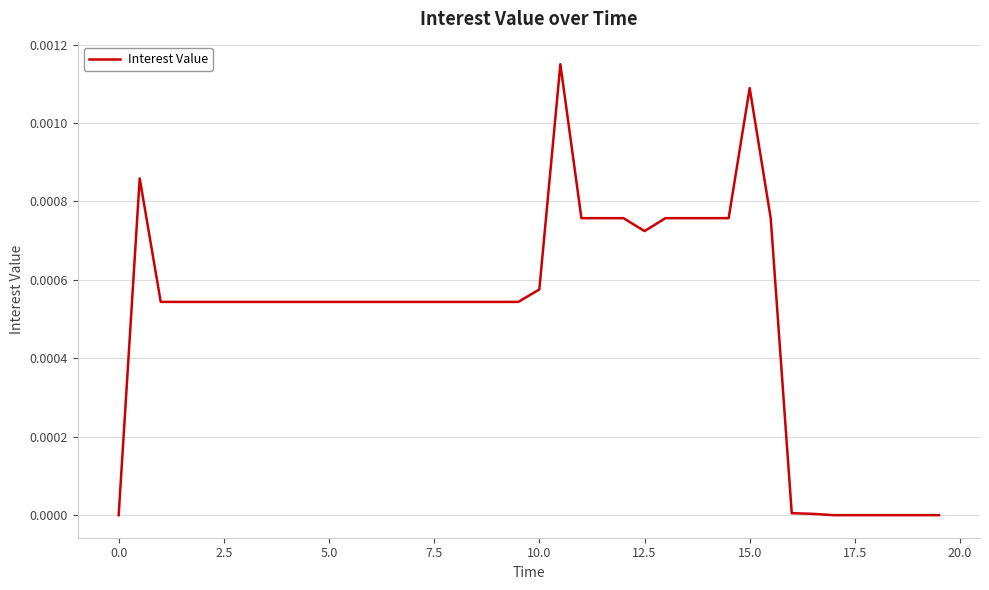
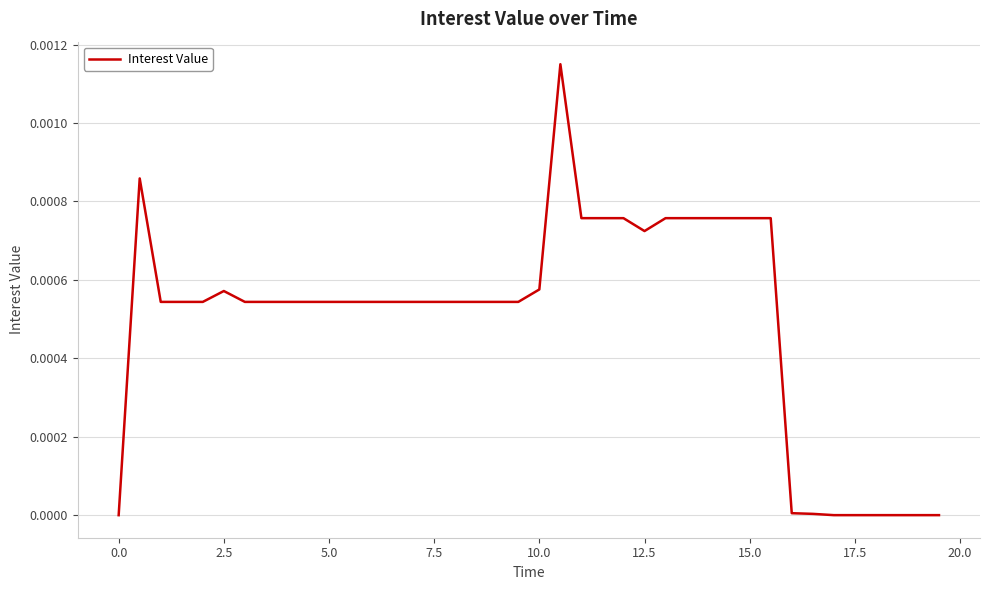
  {
    "0.0": 0.00000,
-   "2.5": 0.00054,
+   "2.5": 0.00057,
    "5.0": 0.00054,
    "7.5": 0.00054,
    "10.0": 0.00058,
    "12.5": 0.00072,
-   "15.0": 0.00109,
+   "15.0": 0.00076,
    "17.5": 0.00000
  }
